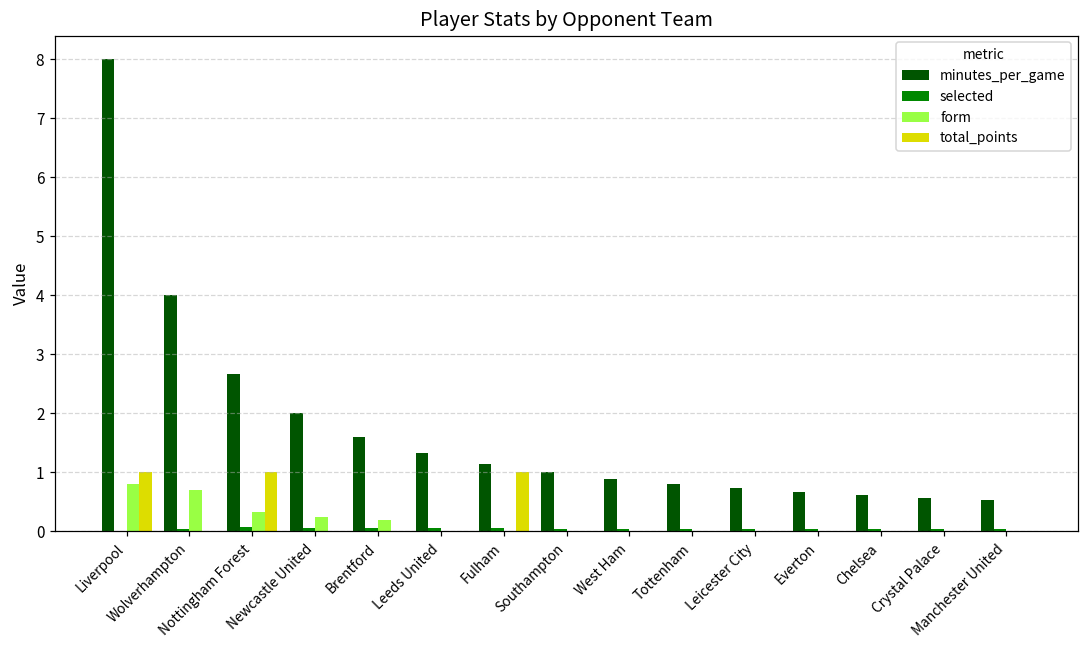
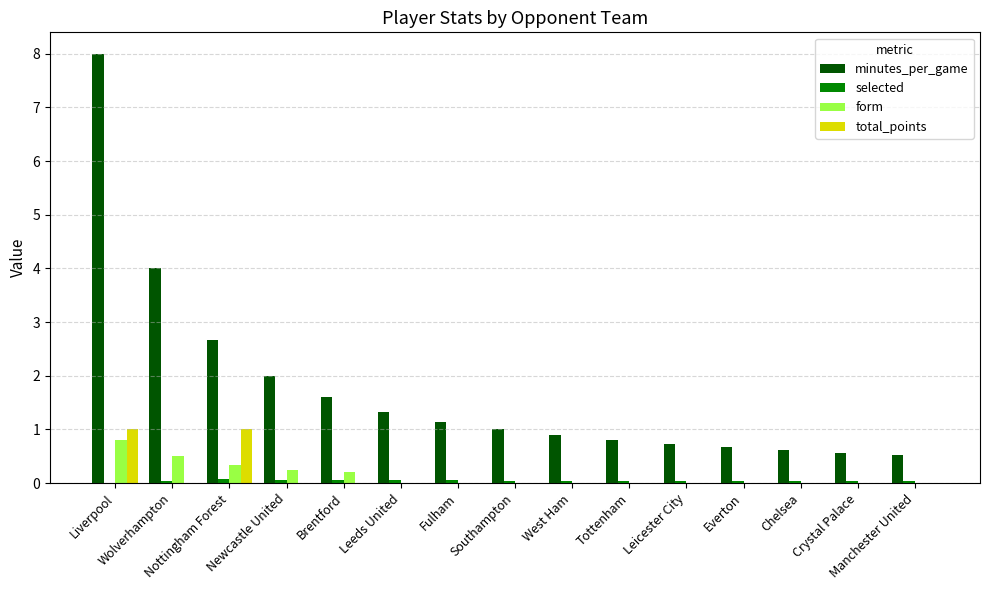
  {
    "form": {
      "Liverpool": 0.8,
-     "Wolverhampton": 0.7,
+     "Wolverhampton": 0.5,
      "Nottingham Forest": 0.3,
      "Newcastle United": 0.3,
      "Brentford": 0.2,
      "Leeds United": 0.0,
      "Fulham": 0.0,
      "Southampton": 0.0,
      "West Ham": 0.0,
      "Tottenham": 0.0,
      "Leicester City": 0.0,
      "Everton": 0.0,
      "Chelsea": 0.0,
      "Crystal Palace": 0.0,
      "Manchester United": 0.0
    },
    "total_points": {
      "Liverpool": 1,
      "Wolverhampton": 0,
      "Nottingham Forest": 1,
      "Newcastle United": 0,
      "Brentford": 0,
      "Leeds United": 0,
-     "Fulham": 1,
+     "Fulham": 0,
      "Southampton": 0,
      "West Ham": 0,
      "Tottenham": 0,
      "Leicester City": 0,
      "Everton": 0,
      "Chelsea": 0,
      "Crystal Palace": 0,
      "Manchester United": 0
    }
  }
